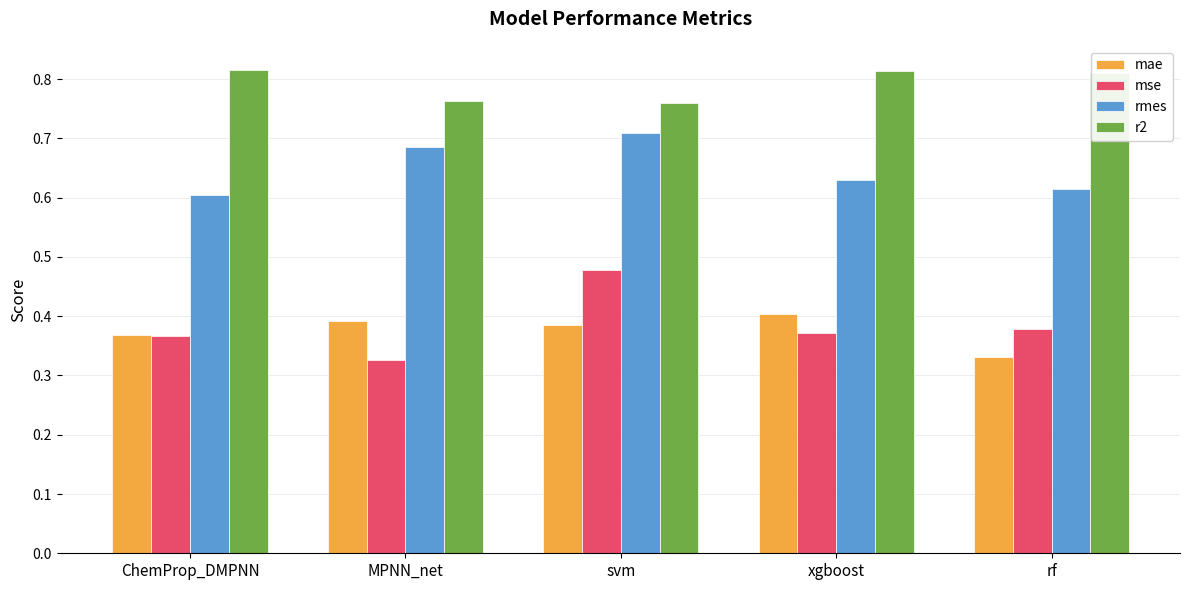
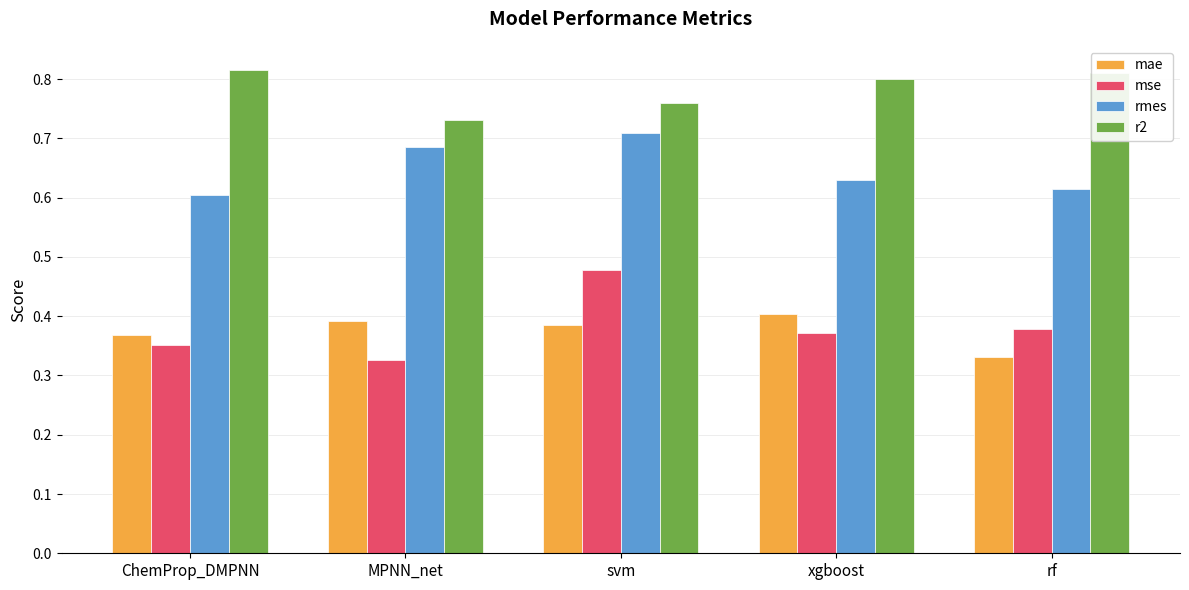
  {
    "mae": {
      "ChemProp_DMPNN": 0.37,
      "MPNN_net": 0.39,
      "svm": 0.39,
      "xgboost": 0.40,
      "rf": 0.33
    },
    "mse": {
-     "ChemProp_DMPNN": 0.37,
+     "ChemProp_DMPNN": 0.35,
      "MPNN_net": 0.33,
      "svm": 0.48,
      "xgboost": 0.37,
      "rf": 0.38
    },
    "rmes": {
      "ChemProp_DMPNN": 0.61,
      "MPNN_net": 0.69,
      "svm": 0.71,
      "xgboost": 0.63,
      "rf": 0.61
    },
    "r2": {
      "ChemProp_DMPNN": 0.82,
-     "MPNN_net": 0.76,
+     "MPNN_net": 0.73,
      "svm": 0.76,
-     "xgboost": 0.81
+     "xgboost": 0.80
    }
  }
